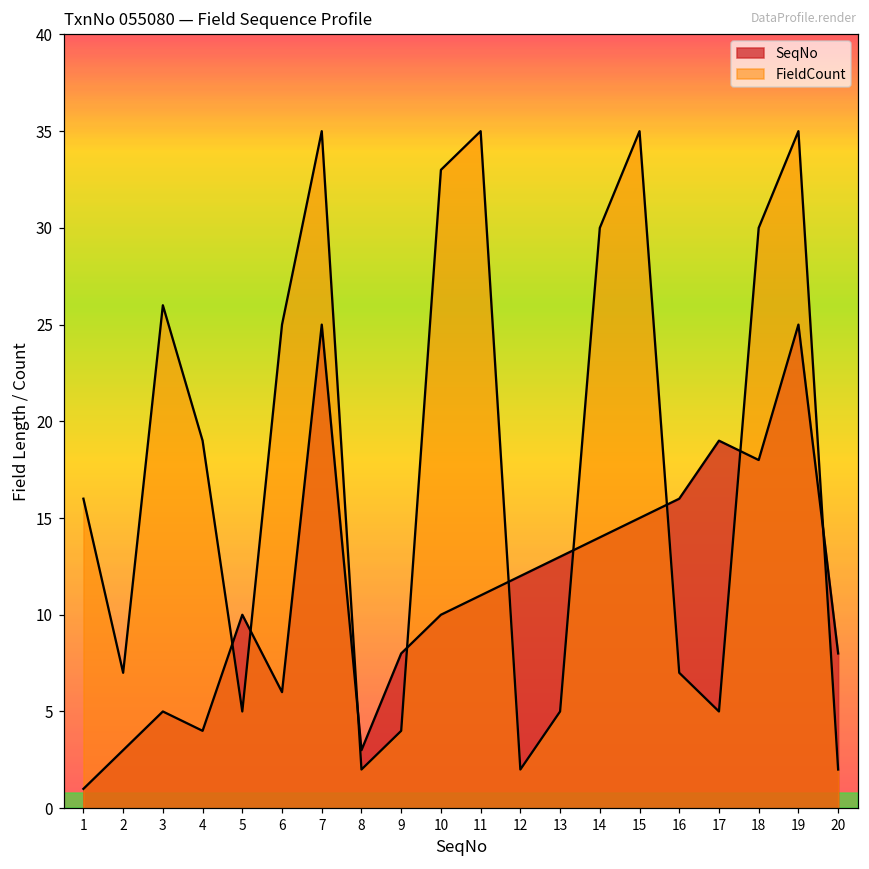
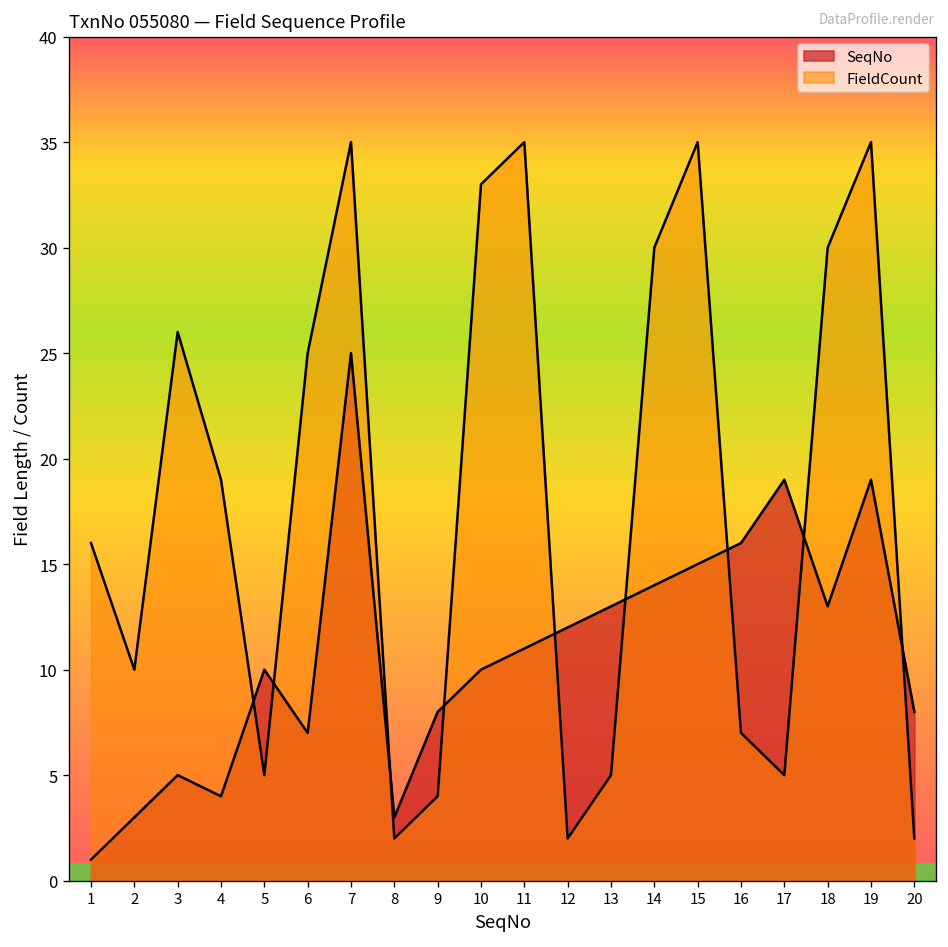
  {
    "SeqNo": {
      "1": 1,
      "2": 3,
      "3": 5,
      "4": 4,
      "5": 10,
-     "6": 6,
+     "6": 7,
      "7": 25,
      "8": 3,
      "9": 8,
      "10": 10,
      "11": 11,
      "12": 12,
      "13": 13,
      "14": 14,
      "15": 15,
      "16": 16,
      "17": 19,
-     "18": 18,
-     "19": 25,
+     "18": 13,
+     "19": 19,
      "20": 8
    },
    "FieldCount": {
      "1": 16,
-     "2": 7,
+     "2": 10,
      "3": 26,
      "4": 19,
      "5": 5,
      "6": 25,
      "7": 35,
      "8": 2,
      "9": 4,
      "10": 33,
      "11": 35,
      "12": 2,
      "13": 5,
      "14": 30,
      "15": 35,
      "16": 7,
      "17": 5,
      "18": 30,
      "19": 35,
      "20": 2
    }
  }
